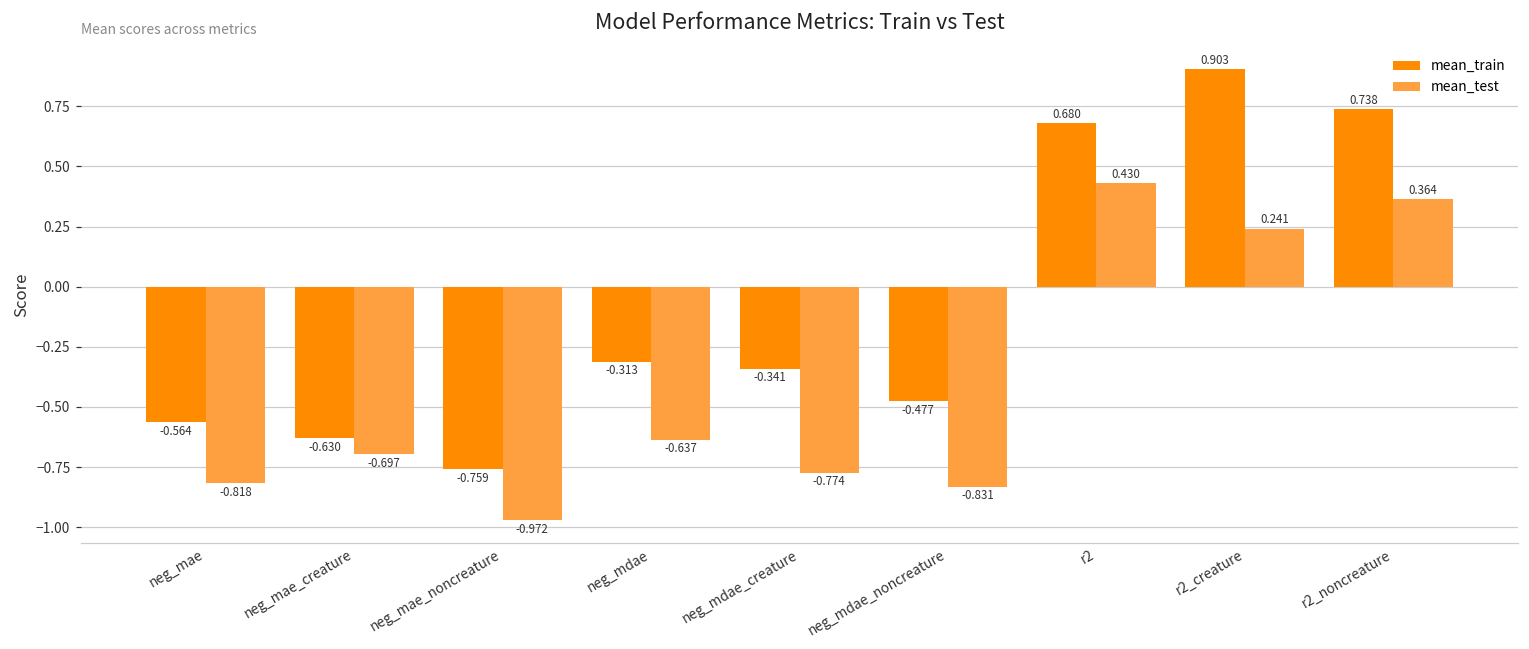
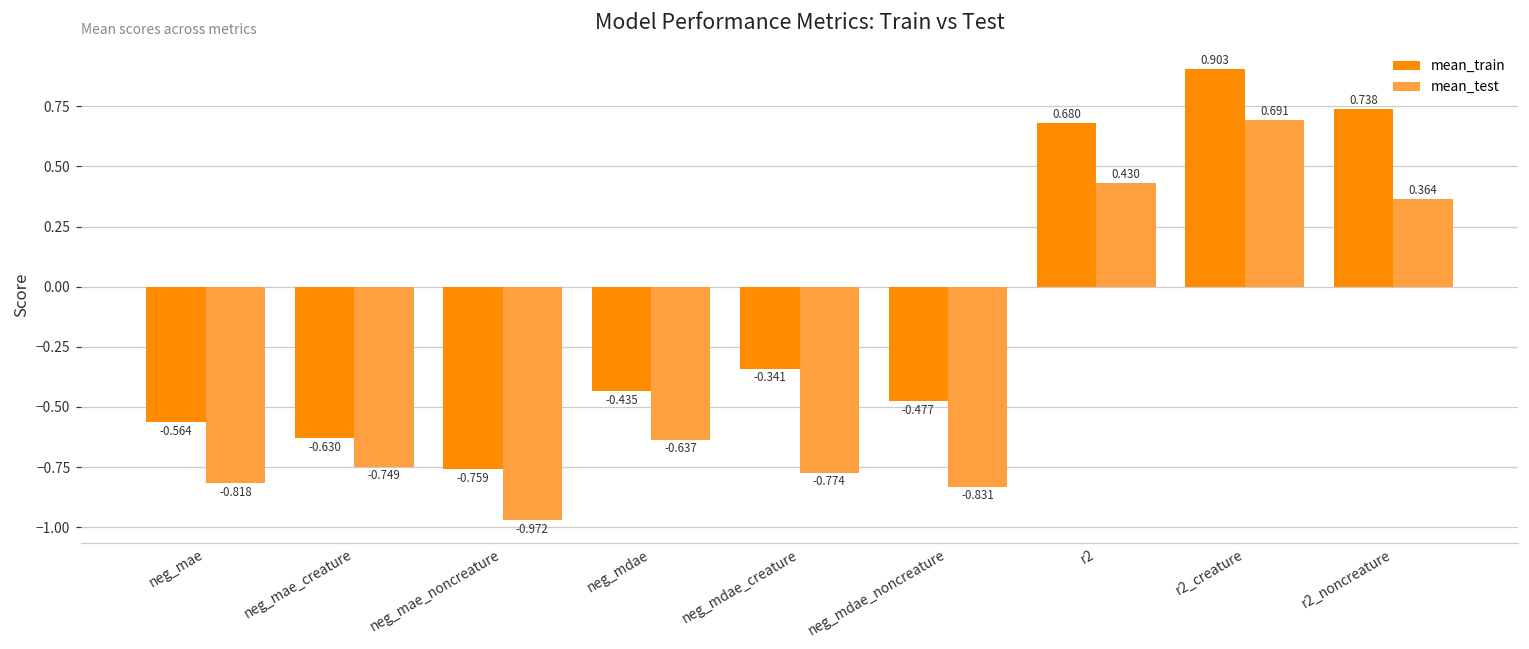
  {
    "mean_train": {
      "neg_mae": -0.564,
      "neg_mae_creature": -0.630,
      "neg_mae_noncreature": -0.759,
-     "neg_mdae": -0.313,
+     "neg_mdae": -0.435,
      "neg_mdae_creature": -0.341,
      "neg_mdae_noncreature": -0.477,
      "r2": 0.680,
      "r2_creature": 0.903,
      "r2_noncreature": 0.738
    },
    "mean_test": {
      "neg_mae": -0.818,
-     "neg_mae_creature": -0.697,
+     "neg_mae_creature": -0.749,
      "neg_mae_noncreature": -0.972,
      "neg_mdae": -0.637,
      "neg_mdae_creature": -0.774,
      "neg_mdae_noncreature": -0.831,
      "r2": 0.430,
-     "r2_creature": 0.241,
+     "r2_creature": 0.691,
      "r2_noncreature": 0.364
    }
  }
